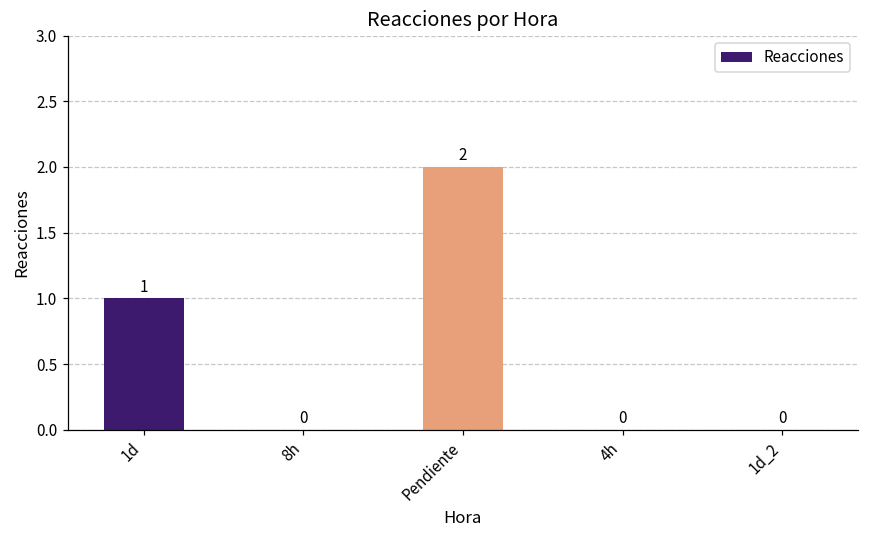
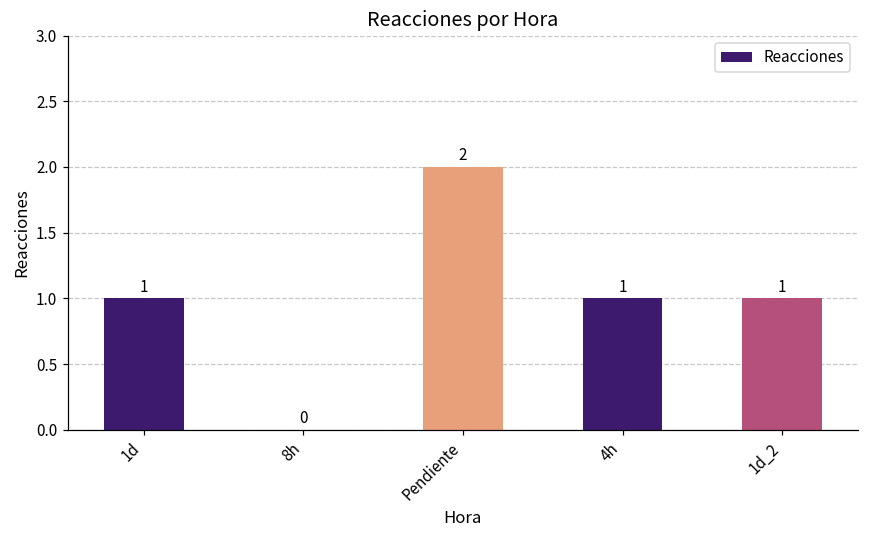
  {
    "1d": 1,
    "8h": 0,
    "Pendiente": 2,
-   "4h": 0,
-   "1d_2": 0
+   "4h": 1,
+   "1d_2": 1
  }
